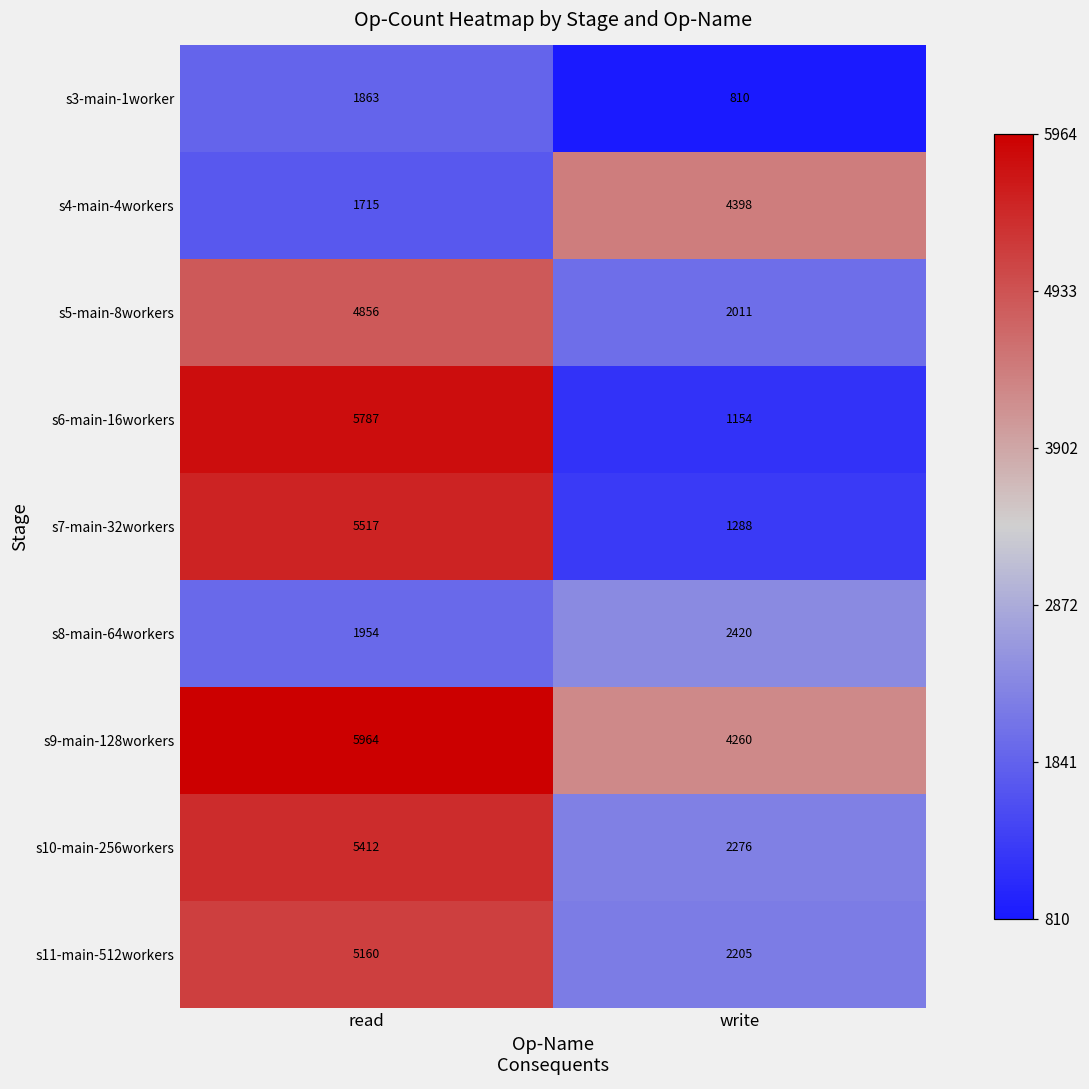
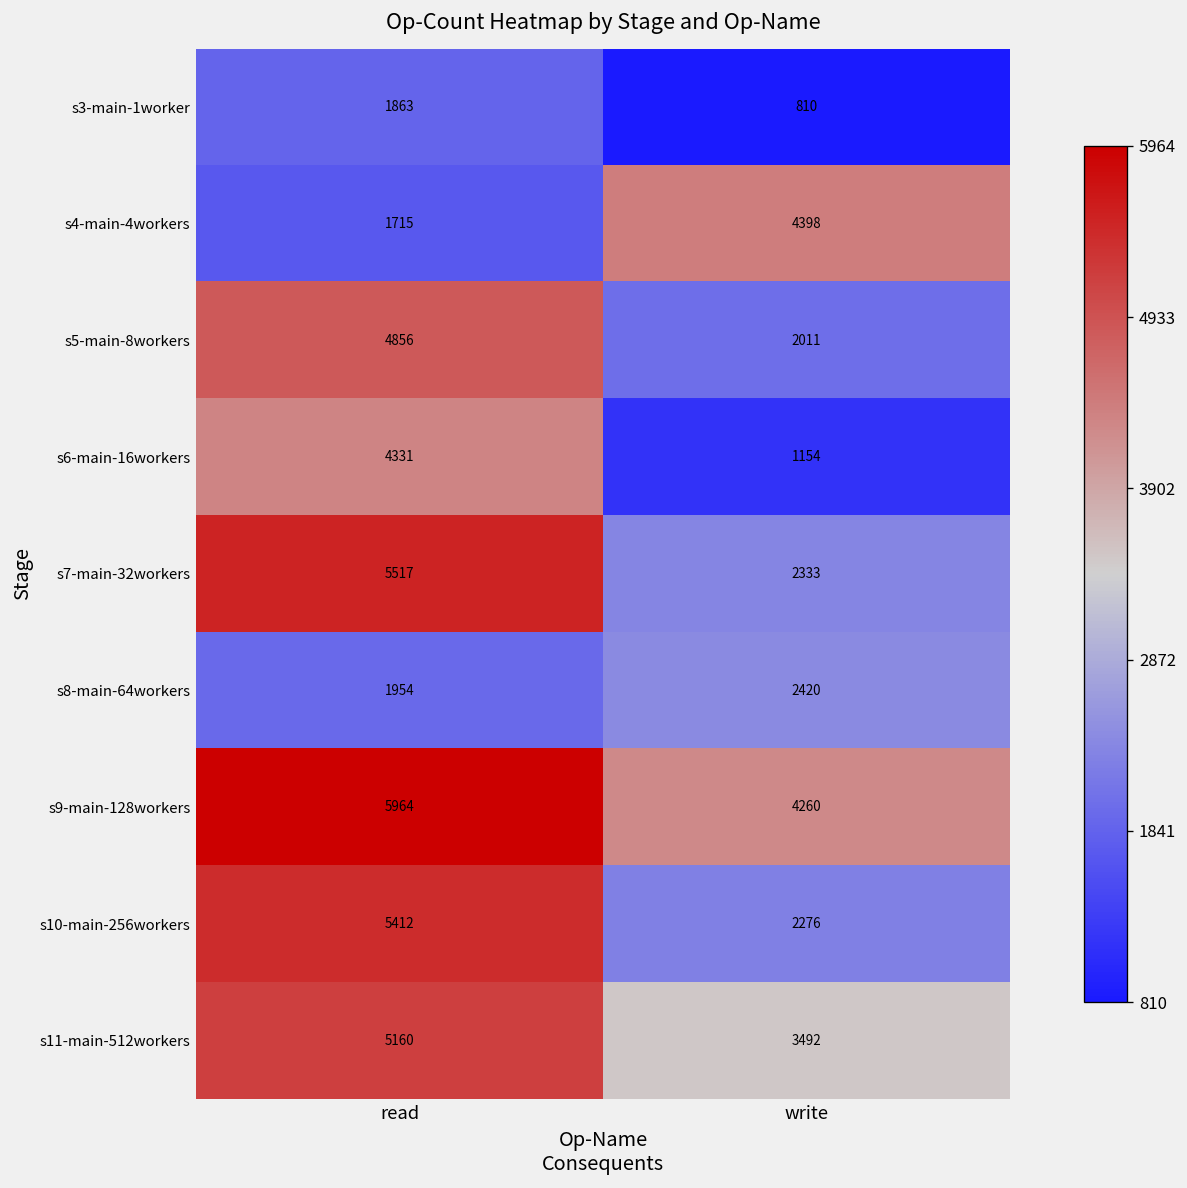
  {
    "s3-main-1worker": {
      "read": 1863,
      "write": 810
    },
    "s4-main-4workers": {
      "read": 1715,
      "write": 4398
    },
    "s5-main-8workers": {
      "read": 4856,
      "write": 2011
    },
    "s6-main-16workers": {
-     "read": 5787,
+     "read": 4331,
      "write": 1154
    },
    "s7-main-32workers": {
      "read": 5517,
-     "write": 1288
+     "write": 2333
    },
    "s8-main-64workers": {
      "read": 1954,
      "write": 2420
    },
    "s9-main-128workers": {
      "read": 5964,
      "write": 4260
    },
    "s10-main-256workers": {
      "read": 5412,
      "write": 2276
    },
    "s11-main-512workers": {
      "read": 5160,
-     "write": 2205
+     "write": 3492
    }
  }
